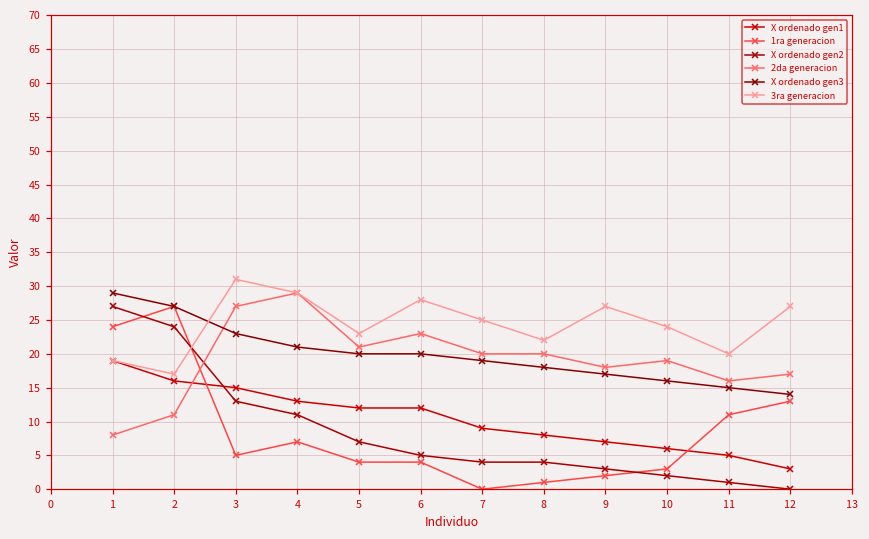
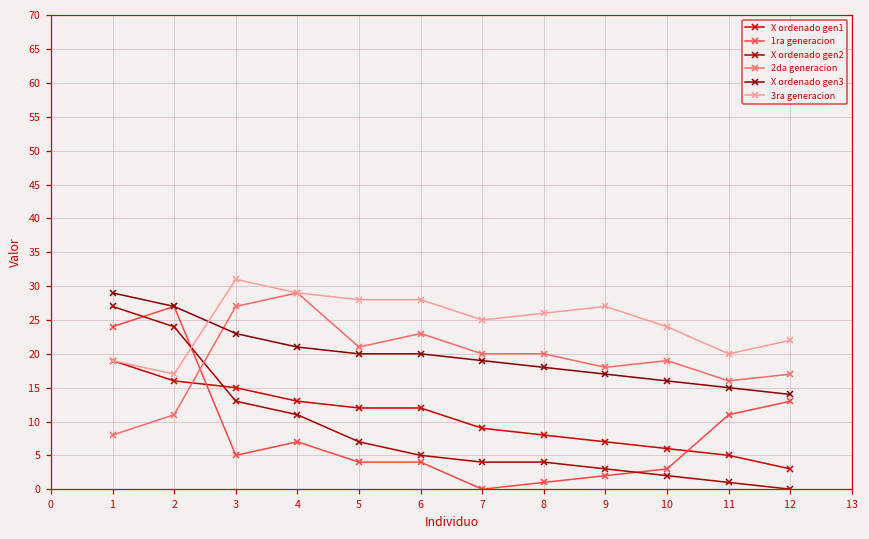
  {
    "3ra generacion": {
      "2": 17,
      "3": 31,
-     "5": 23,
+     "5": 28,
      "6": 28,
      "7": 25,
-     "8": 22,
+     "8": 26,
      "9": 27,
      "10": 24,
      "11": 20,
-     "12": 27
+     "12": 22
    }
  }
